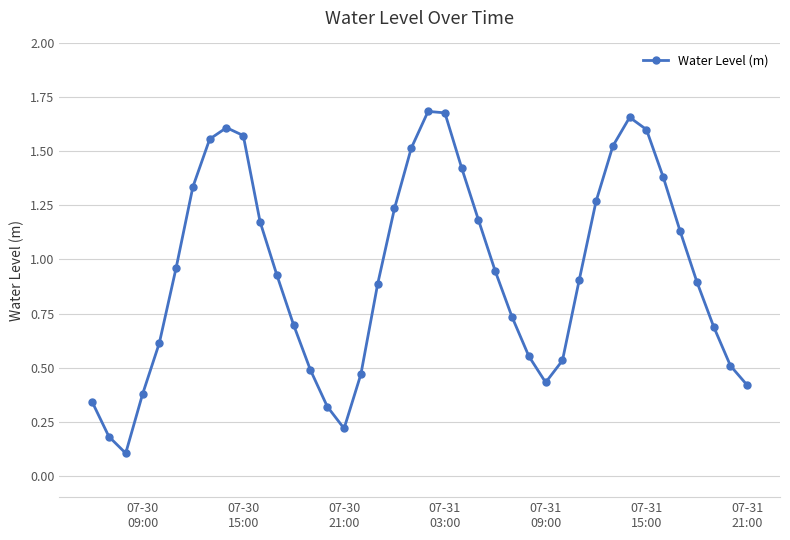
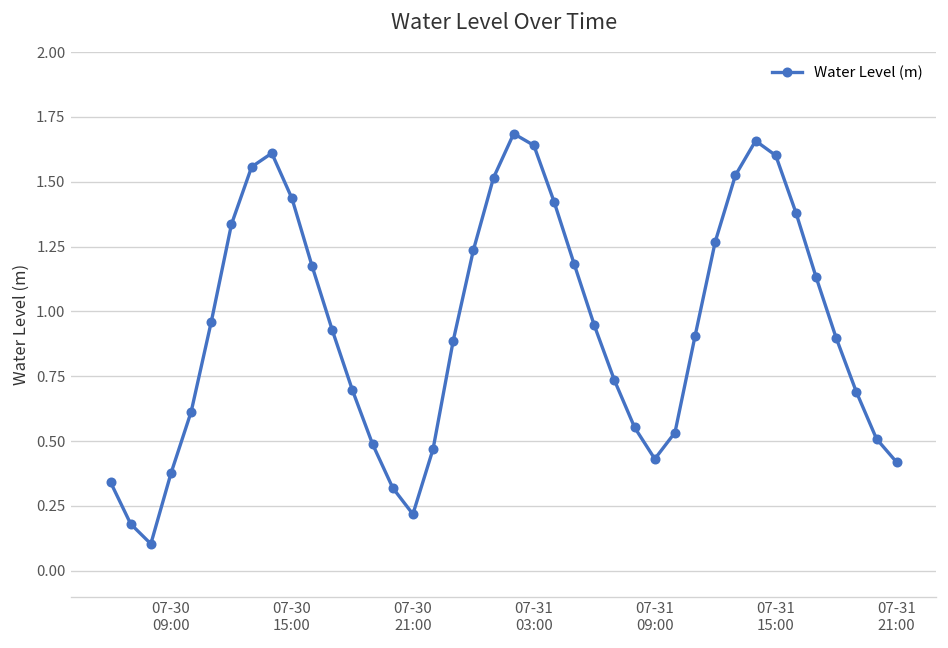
  {
    "07-30 09:00": 0.38,
-   "07-30 15:00": 1.57,
+   "07-30 15:00": 1.44,
    "07-30 21:00": 0.22,
-   "07-31 03:00": 1.68,
+   "07-31 03:00": 1.64,
    "07-31 09:00": 0.43,
    "07-31 15:00": 1.60,
    "07-31 21:00": 0.42
  }
